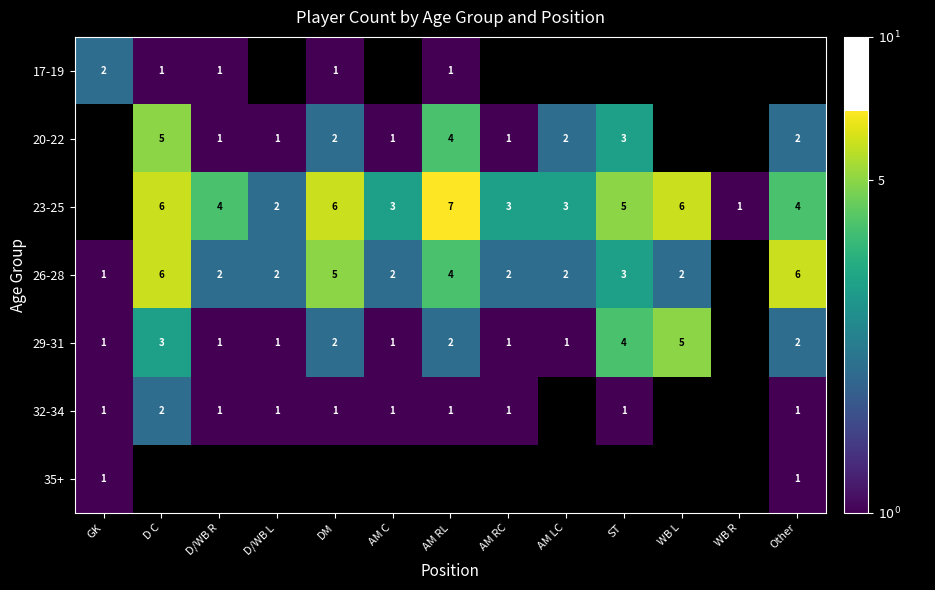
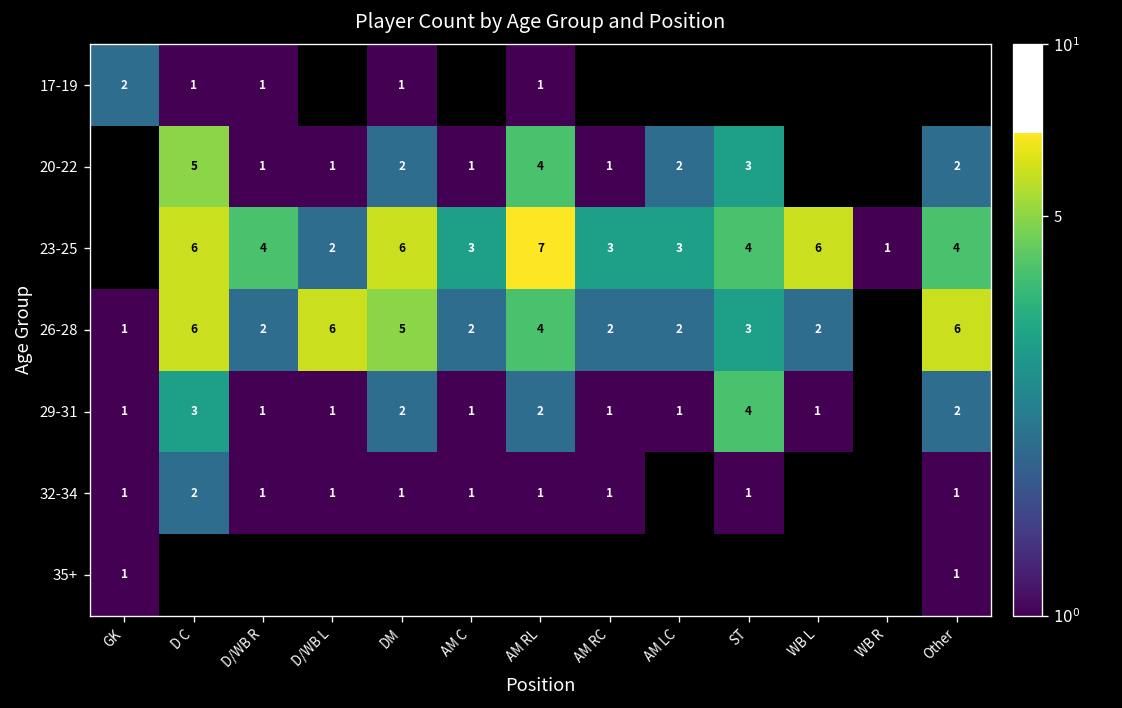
  {
    "17-19": {
      "GK": 2,
      "D C": 1,
      "D/WB R": 1,
      "DM": 1,
      "AM RL": 1
    },
    "20-22": {
      "D C": 5,
      "D/WB R": 1,
      "D/WB L": 1,
      "DM": 2,
      "AM C": 1,
      "AM RL": 4,
      "AM RC": 1,
      "AM LC": 2,
      "ST": 3,
      "Other": 2
    },
    "23-25": {
      "D C": 6,
      "D/WB R": 4,
      "D/WB L": 2,
      "DM": 6,
      "AM C": 3,
      "AM RL": 7,
      "AM RC": 3,
      "AM LC": 3,
-     "ST": 5,
+     "ST": 4,
      "WB L": 6,
      "WB R": 1,
      "Other": 4
    },
    "26-28": {
      "GK": 1,
      "D C": 6,
      "D/WB R": 2,
-     "D/WB L": 2,
+     "D/WB L": 6,
      "DM": 5,
      "AM C": 2,
      "AM RL": 4,
      "AM RC": 2,
      "AM LC": 2,
      "ST": 3,
      "WB L": 2,
      "Other": 6
    },
    "29-31": {
      "GK": 1,
      "D C": 3,
      "D/WB R": 1,
      "D/WB L": 1,
      "DM": 2,
      "AM C": 1,
      "AM RL": 2,
      "AM RC": 1,
      "AM LC": 1,
      "ST": 4,
-     "WB L": 5,
+     "WB L": 1,
      "Other": 2
    },
    "32-34": {
      "GK": 1,
      "D C": 2,
      "D/WB R": 1,
      "D/WB L": 1,
      "DM": 1,
      "AM C": 1,
      "AM RL": 1,
      "AM RC": 1,
      "ST": 1,
      "Other": 1
    },
    "35+": {
      "GK": 1,
      "Other": 1
    }
  }
